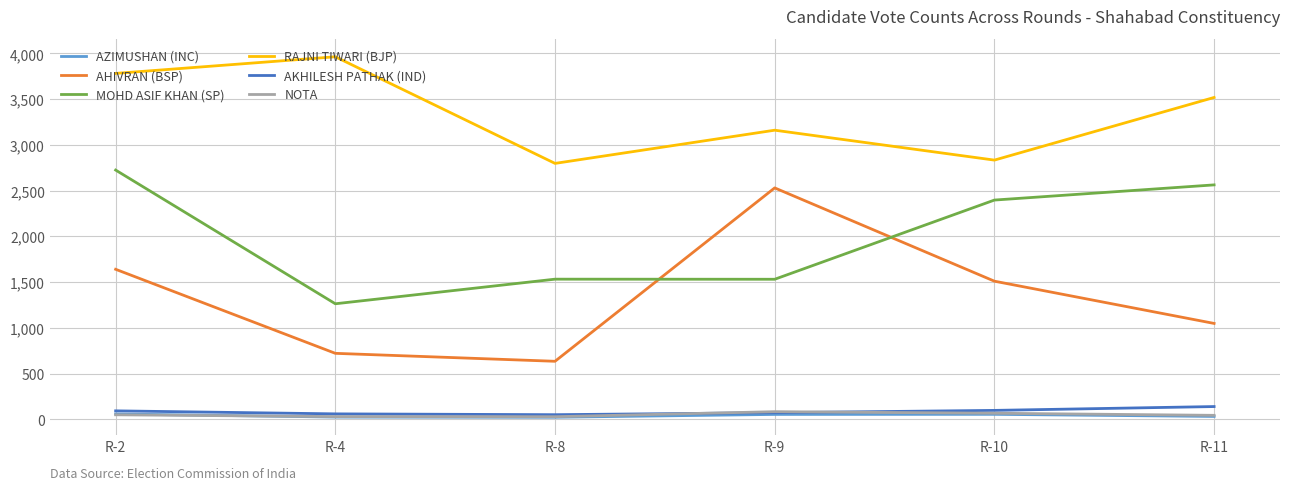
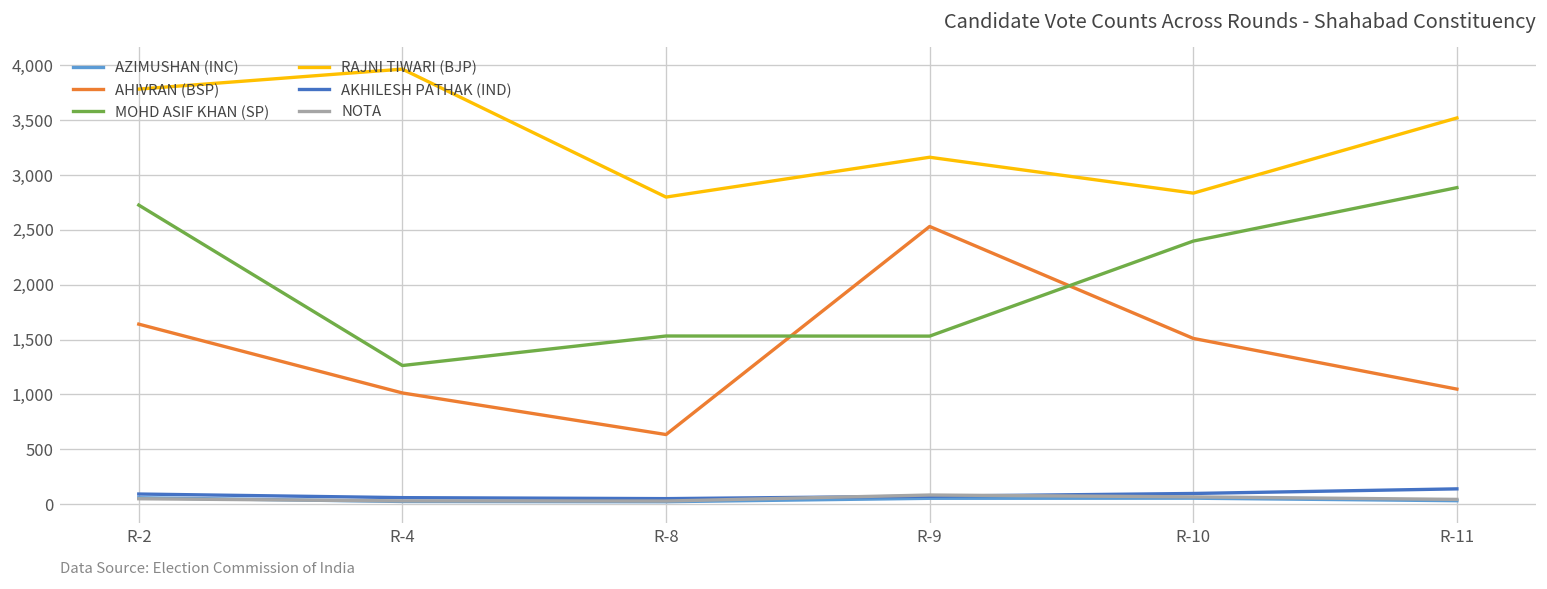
  {
    "AHIVRAN (BSP)": {
      "R-2": "1,600",
-     "R-4": "700",
+     "R-4": "1,000",
      "R-8": "600",
      "R-9": "2,500",
      "R-10": "1,500",
      "R-11": "1,000"
    },
    "MOHD ASIF KHAN (SP)": {
      "R-2": "2,700",
      "R-4": "1,300",
      "R-8": "1,500",
      "R-9": "1,500",
      "R-10": "2,400",
-     "R-11": "2,600"
+     "R-11": "2,900"
    },
    "RAJNI TIWARI (BJP)": {
      "R-2": "3,800",
      "R-4": "4,000",
      "R-8": "2,800",
      "R-9": "3,200",
      "R-10": "2,800",
      "R-11": "3,500"
    }
  }
